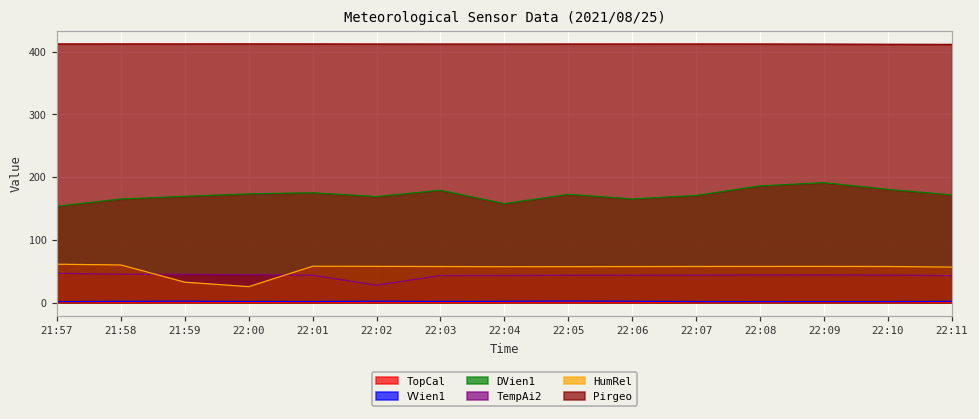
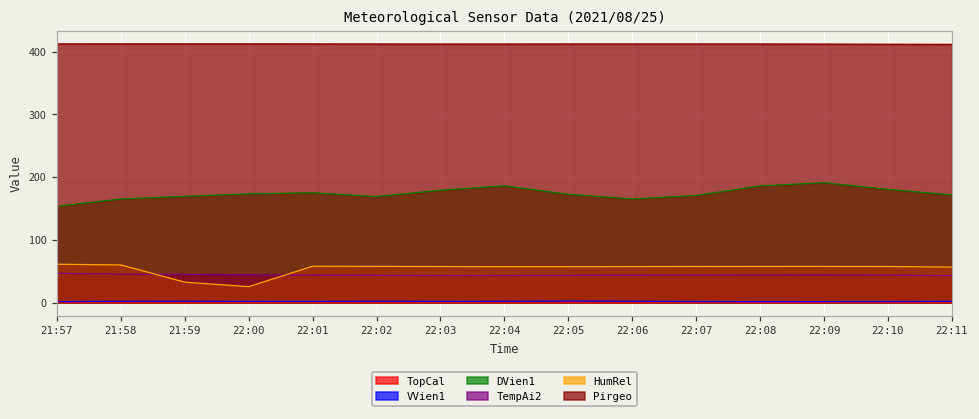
  {
    "DVien1": {
      "21:57": 150,
      "21:58": 170,
      "21:59": 170,
      "22:00": 170,
      "22:01": 180,
      "22:02": 170,
      "22:03": 180,
-     "22:04": 160,
+     "22:04": 190,
      "22:05": 170,
      "22:06": 170,
      "22:07": 170,
      "22:08": 190,
      "22:09": 190,
      "22:10": 180,
      "22:11": 170
    },
    "TempAi2": {
      "21:57": 50,
      "21:58": 50,
      "21:59": 50,
      "22:00": 40,
      "22:01": 40,
-     "22:02": 30,
+     "22:02": 40,
      "22:03": 40,
      "22:04": 40,
      "22:05": 40,
      "22:06": 40,
      "22:07": 40,
      "22:08": 40,
      "22:09": 40,
      "22:10": 40,
      "22:11": 40
    },
    "HumRel": {
      "21:57": 60,
      "21:58": 60,
      "21:59": 30,
      "22:00": 30,
      "22:01": 60,
      "22:02": 60,
      "22:03": 60,
      "22:04": 60,
      "22:05": 60,
      "22:06": 60,
      "22:07": 60,
      "22:08": 60,
      "22:09": 60,
      "22:10": 60,
      "22:11": 60
    },
    "Pirgeo": {
      "21:57": 410,
      "21:58": 410,
      "21:59": 410,
      "22:00": 410,
      "22:01": 410,
      "22:02": 410,
      "22:03": 410,
      "22:04": 410,
      "22:05": 410,
      "22:06": 410,
      "22:07": 410,
      "22:08": 410,
      "22:09": 410,
      "22:10": 410,
      "22:11": 410
    }
  }
